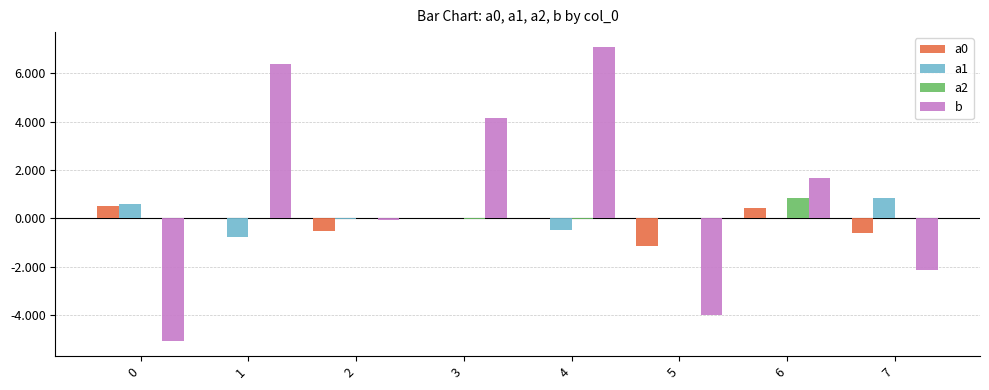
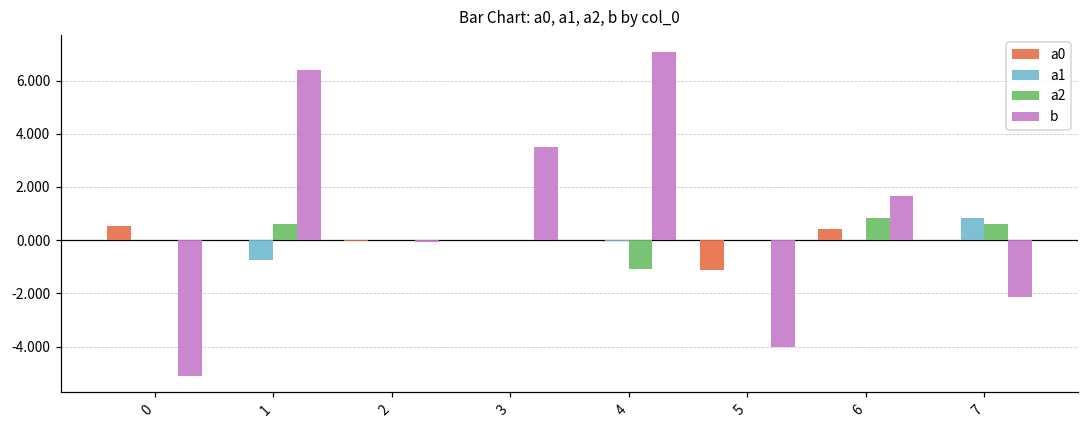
  {
    "a0": {
      "0": 0.5,
-     "2": -0.5,
+     "2": 0.0,
      "5": -1.1,
      "6": 0.4,
-     "7": -0.6
+     "7": 0.0
    },
    "a1": {
-     "0": 0.6,
+     "0": 0.0,
      "1": -0.8,
-     "4": -0.5,
+     "4": 0.0,
      "7": 0.8
    },
    "a2": {
-     "1": 0.0,
-     "4": 0.0,
+     "1": 0.6,
+     "4": -1.1,
      "6": 0.8,
-     "7": 0.0
+     "7": 0.6
    },
    "b": {
      "0": -5.1,
      "1": 6.4,
-     "3": 4.1,
+     "3": 3.5,
      "4": 7.1,
      "5": -4.0,
      "6": 1.7,
      "7": -2.1
    }
  }
